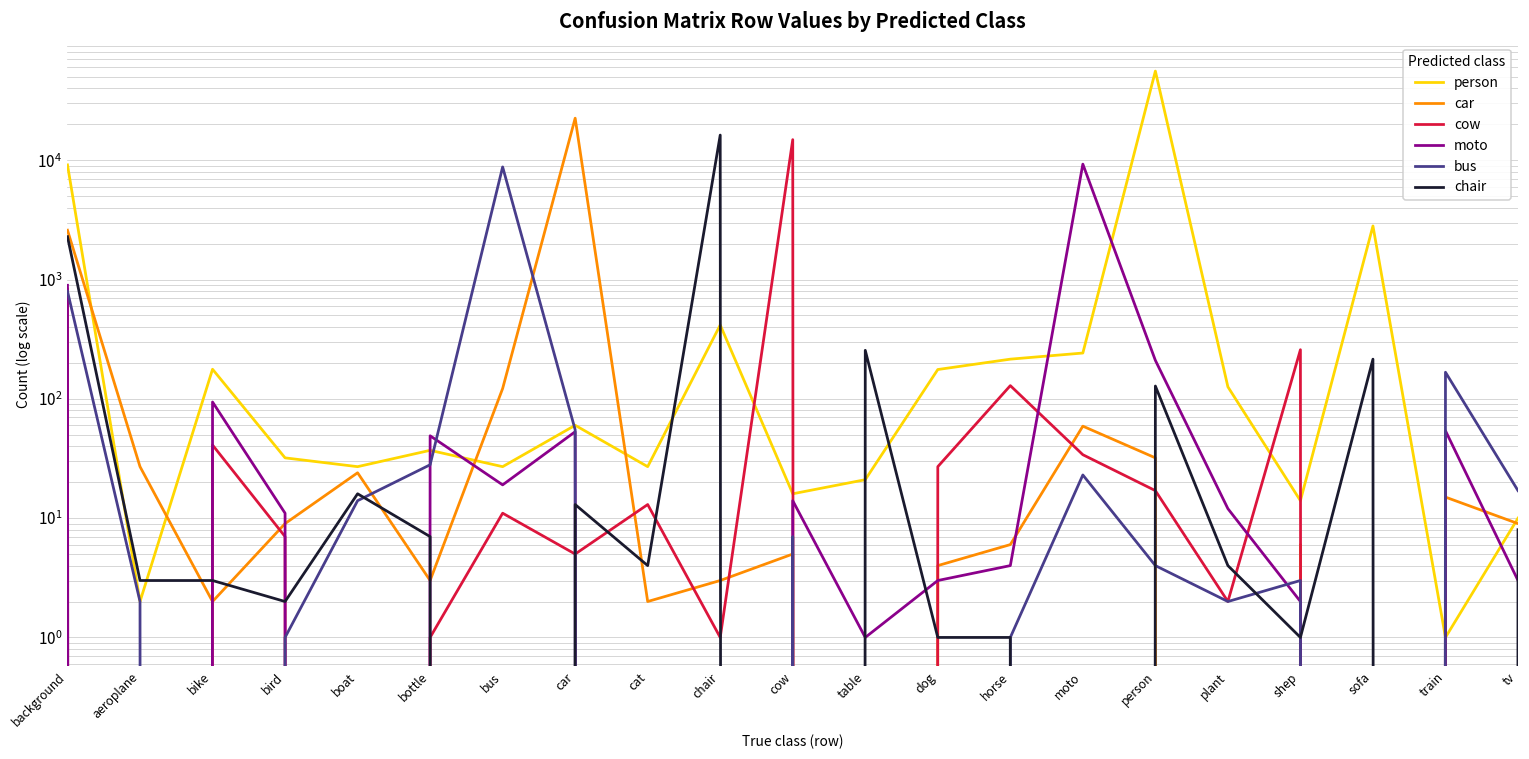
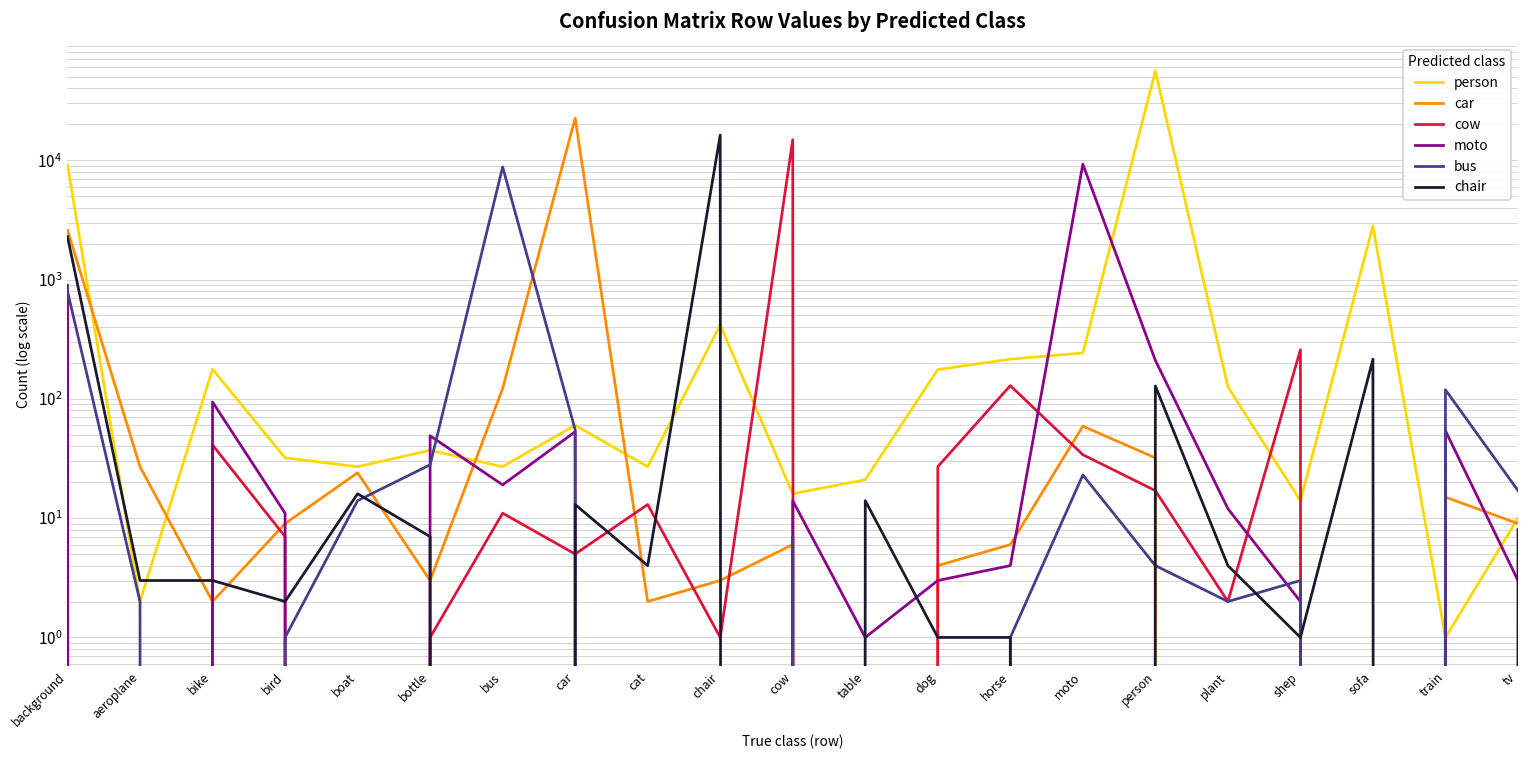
  {
    "person": {
      "background": 9000,
      "bike": 180,
      "bird": 32,
      "boat": 27,
      "bottle": 37,
      "bus": 27,
      "car": 60,
      "cat": 27,
      "chair": 420,
      "cow": 16,
      "table": 21,
      "dog": 180,
      "horse": 220,
      "moto": 240,
      "person": 60000,
      "plant": 130,
      "shep": 14,
      "sofa": 2800,
      "train": 1,
      "tv": 10
    },
    "car": {
      "background": 2600,
      "aeroplane": 27,
      "bike": 2,
      "bird": 9,
      "boat": 24,
      "bottle": 3,
      "bus": 120,
      "car": 23000,
      "cat": 2,
      "chair": 3,
-     "cow": 5,
+     "cow": 6,
      "dog": 4,
      "horse": 6,
      "moto": 60,
      "person": 32,
      "shep": 6,
      "train": 15,
      "tv": 9
    },
    "cow": {
      "bike": 41,
      "bird": 7,
      "bottle": 1,
      "bus": 11,
      "car": 5,
      "cat": 13,
      "chair": 1,
      "cow": 15000,
      "dog": 27,
      "horse": 130,
      "moto": 34,
      "person": 17,
      "shep": 260,
      "train": 25
    },
    "moto": {
      "background": 900,
      "bike": 90,
      "bird": 11,
      "bottle": 50,
      "bus": 19,
      "cow": 14,
      "table": 1,
      "dog": 3,
      "horse": 4,
      "moto": 9000,
      "person": 210,
      "plant": 12,
      "shep": 2,
      "train": 50,
      "tv": 3
    },
    "bus": {
      "bird": 1,
      "boat": 14,
      "bottle": 28,
      "bus": 9000,
      "cow": 7,
      "moto": 23,
      "person": 4,
      "shep": 3,
-     "train": 170,
+     "train": 120,
      "tv": 17
    },
    "chair": {
      "background": 2300,
      "aeroplane": 3,
      "bike": 3,
      "bird": 2,
      "boat": 16,
      "bottle": 7,
      "car": 13,
      "cat": 4,
      "chair": 16000,
-     "table": 260,
+     "table": 14,
      "dog": 1,
      "person": 130,
      "plant": 4,
      "shep": 1,
      "sofa": 220,
      "tv": 8
    }
  }
